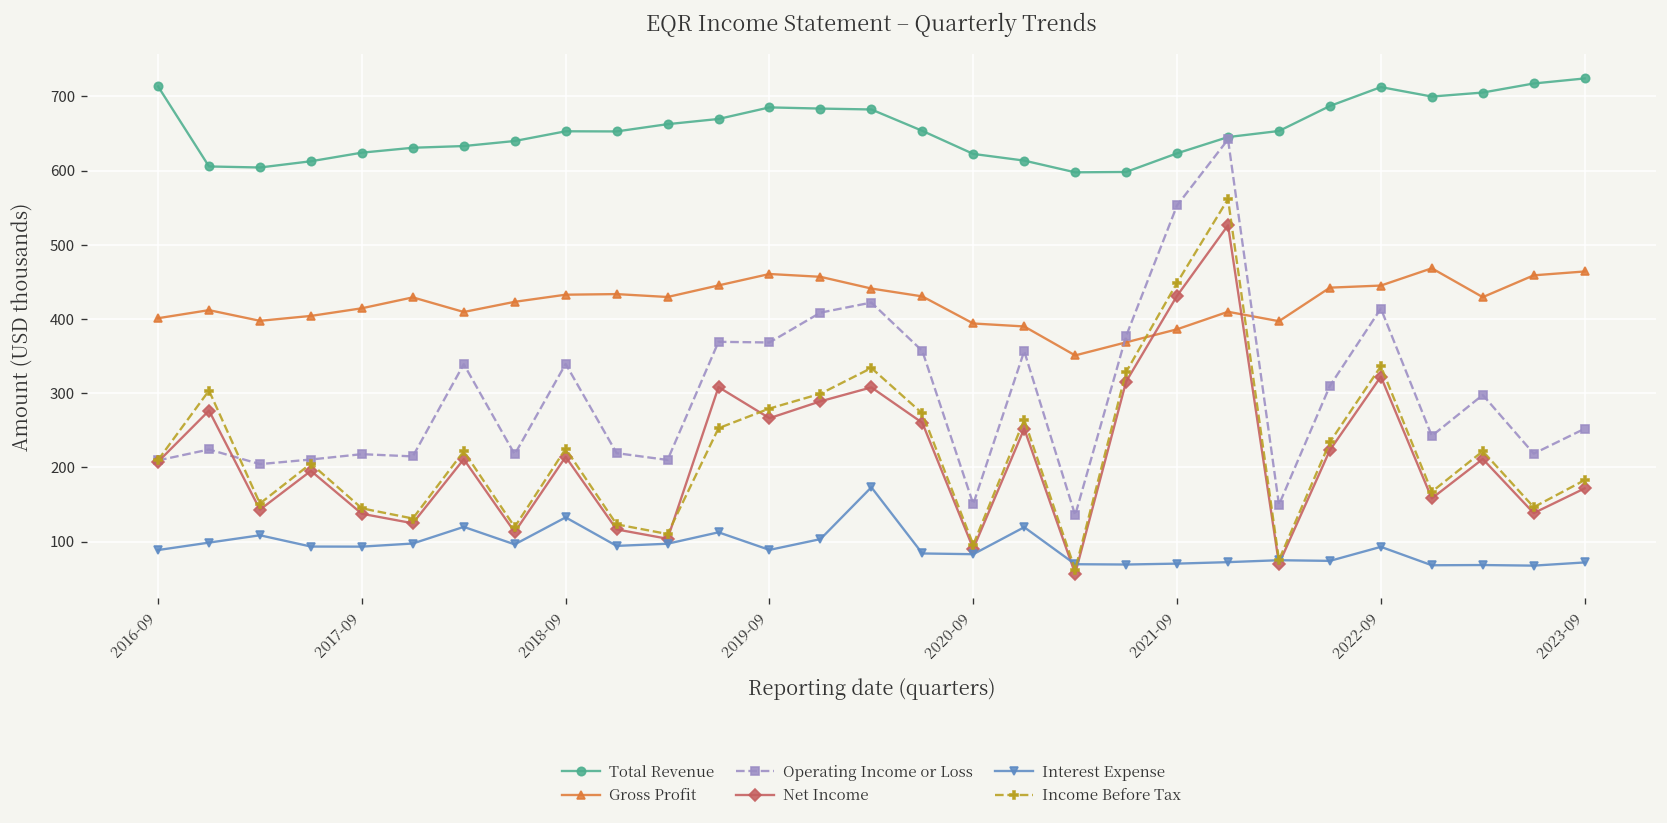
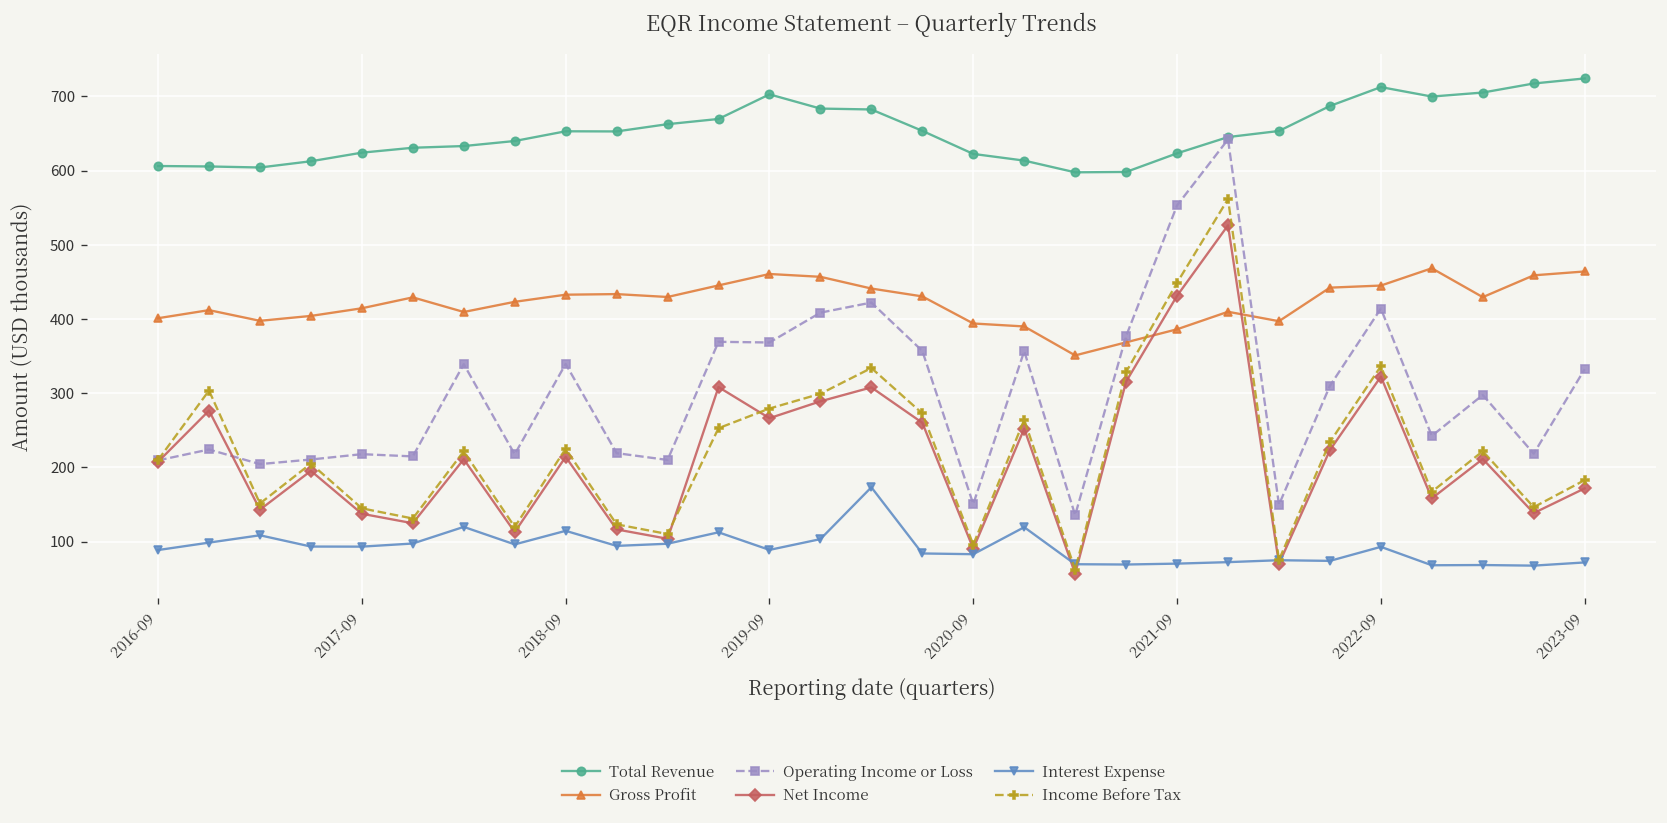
  {
    "Total Revenue": {
-     "2016-09": 710,
+     "2016-09": 610,
      "2017-09": 620,
      "2018-09": 650,
-     "2019-09": 690,
+     "2019-09": 700,
      "2020-09": 620,
      "2021-09": 620,
      "2022-09": 710,
      "2023-09": 720
    },
    "Operating Income or Loss": {
      "2017-09": 220,
      "2018-09": 340,
      "2019-09": 370,
      "2020-09": 150,
      "2021-09": 550,
      "2022-09": 410,
-     "2023-09": 250
+     "2023-09": 330
    },
    "Interest Expense": {
      "2016-09": 90,
      "2017-09": 90,
-     "2018-09": 130,
+     "2018-09": 110,
      "2019-09": 90,
      "2020-09": 80,
      "2021-09": 70,
      "2022-09": 90,
      "2023-09": 70
    }
  }
